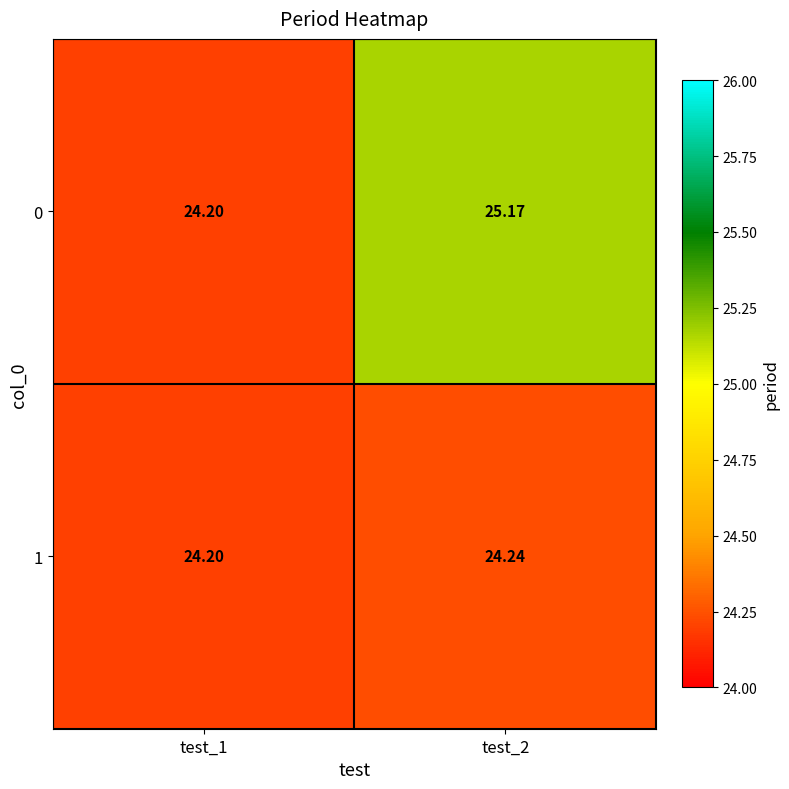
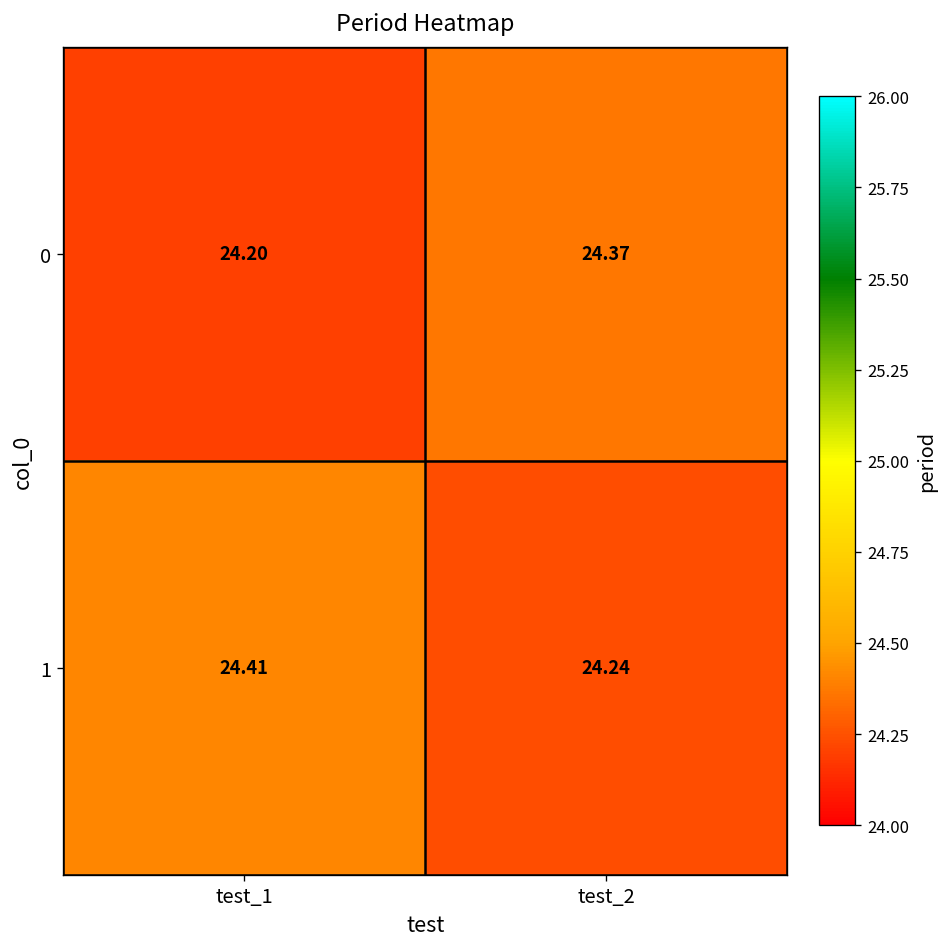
  {
    "0": {
      "test_1": 24.20,
-     "test_2": 25.17
+     "test_2": 24.37
    },
    "1": {
-     "test_1": 24.20,
+     "test_1": 24.41,
      "test_2": 24.24
    }
  }
